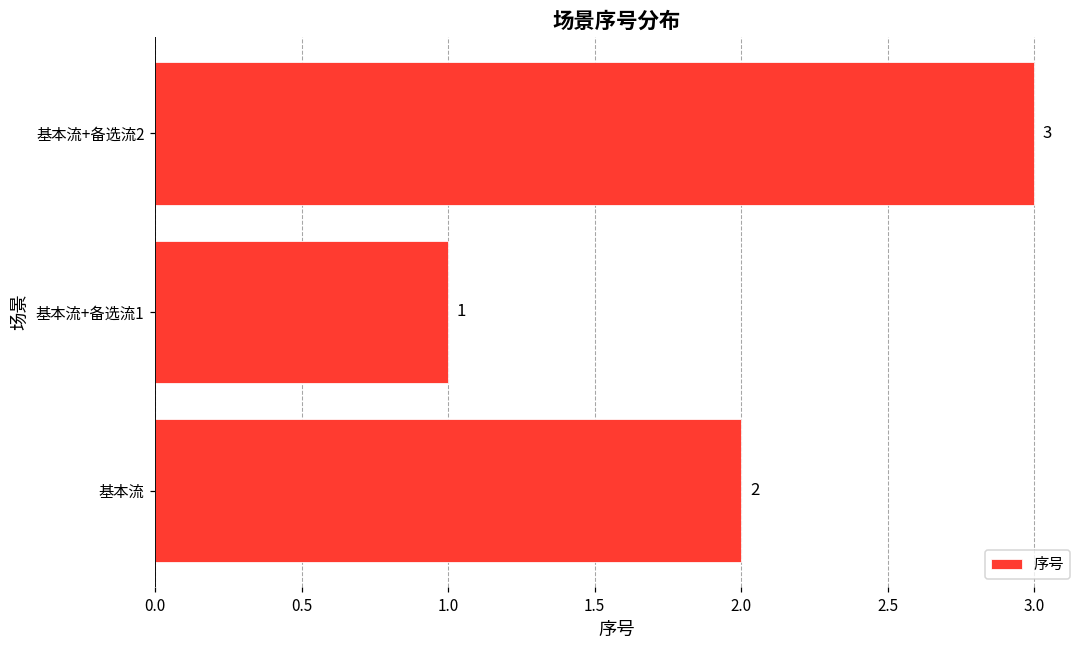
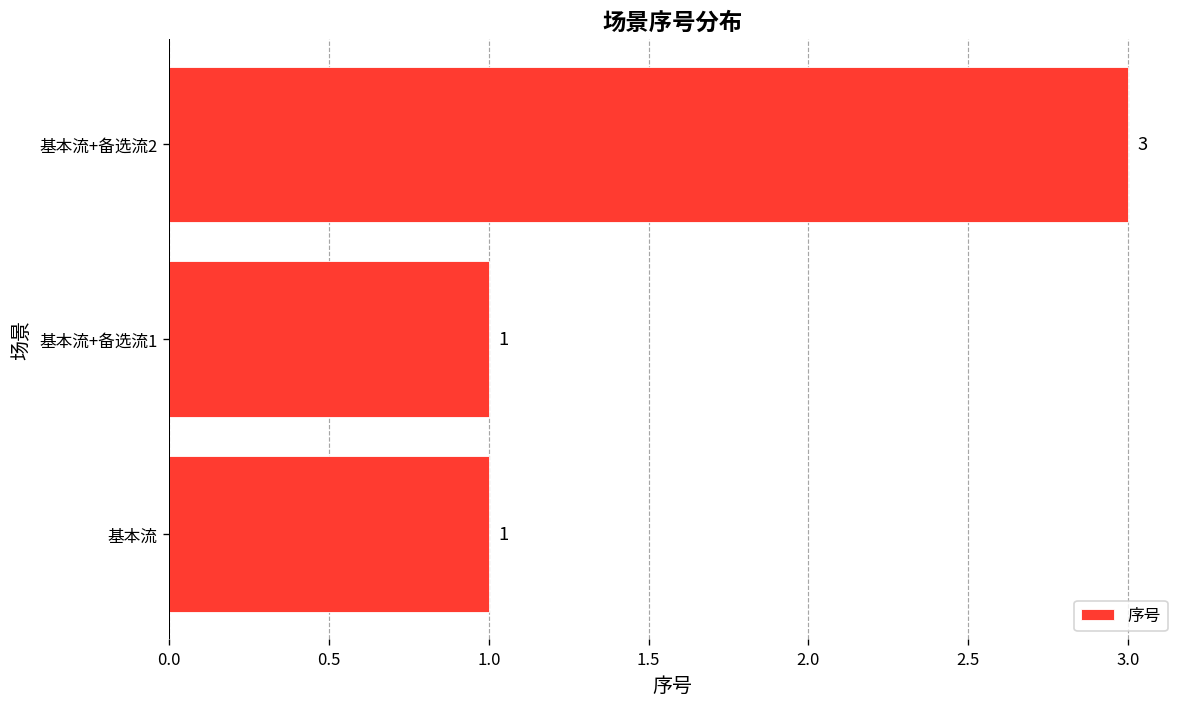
  {
    "基本流+备选流2": 3,
    "基本流+备选流1": 1,
-   "基本流": 2
+   "基本流": 1
  }
